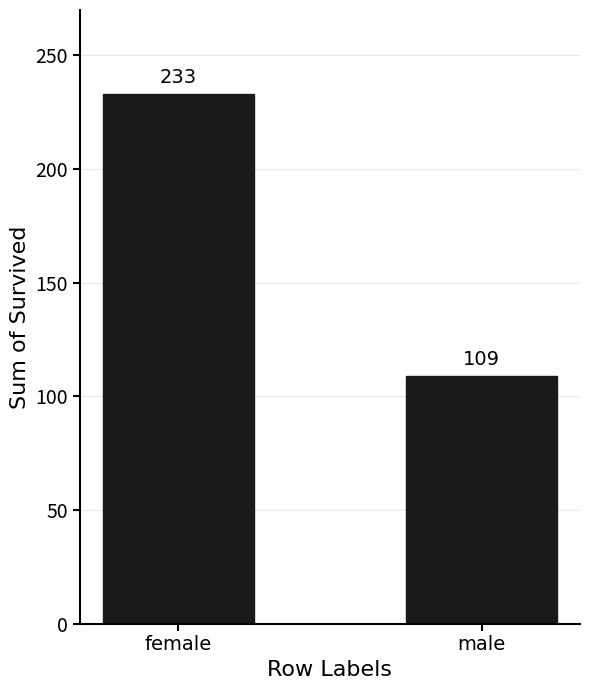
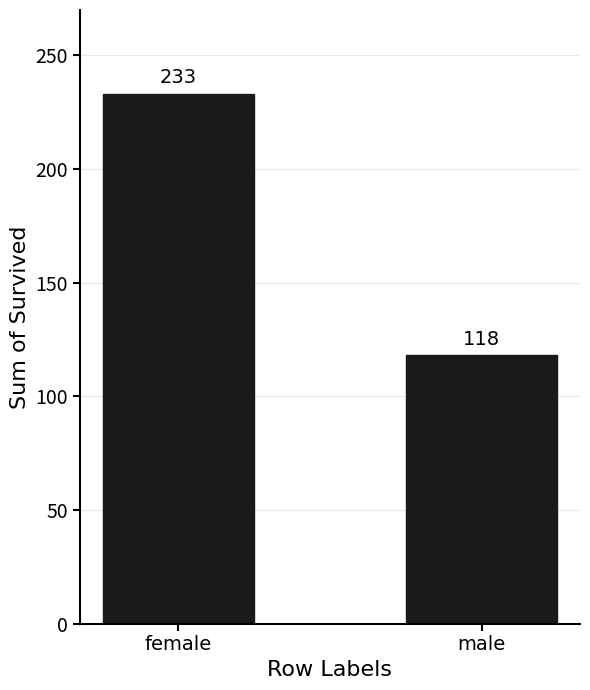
  {
    "female": 233,
-   "male": 109
+   "male": 118
  }
